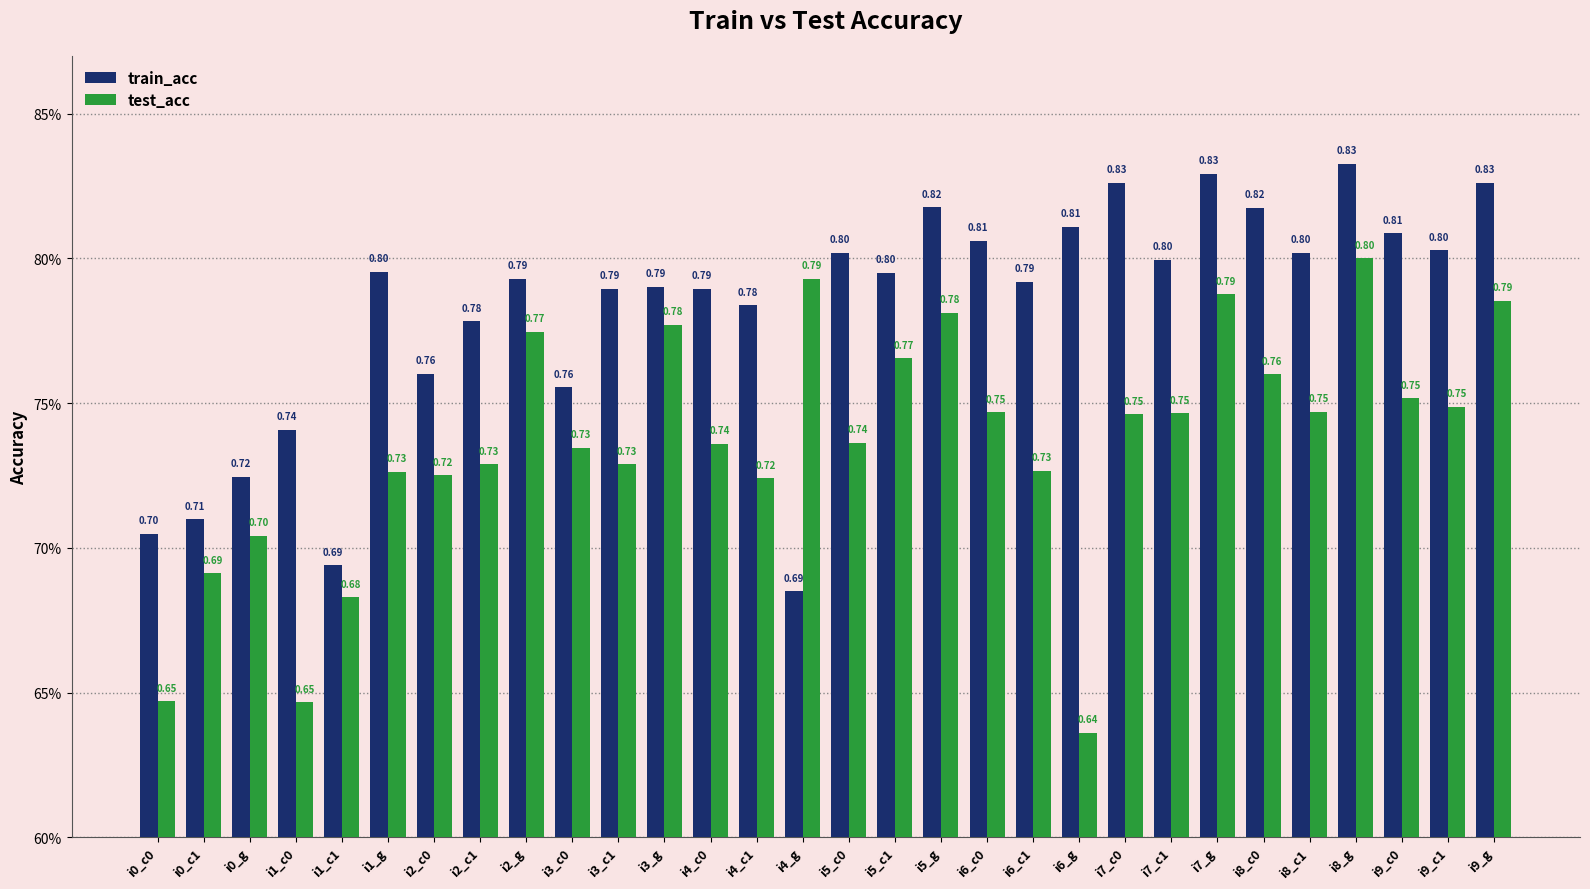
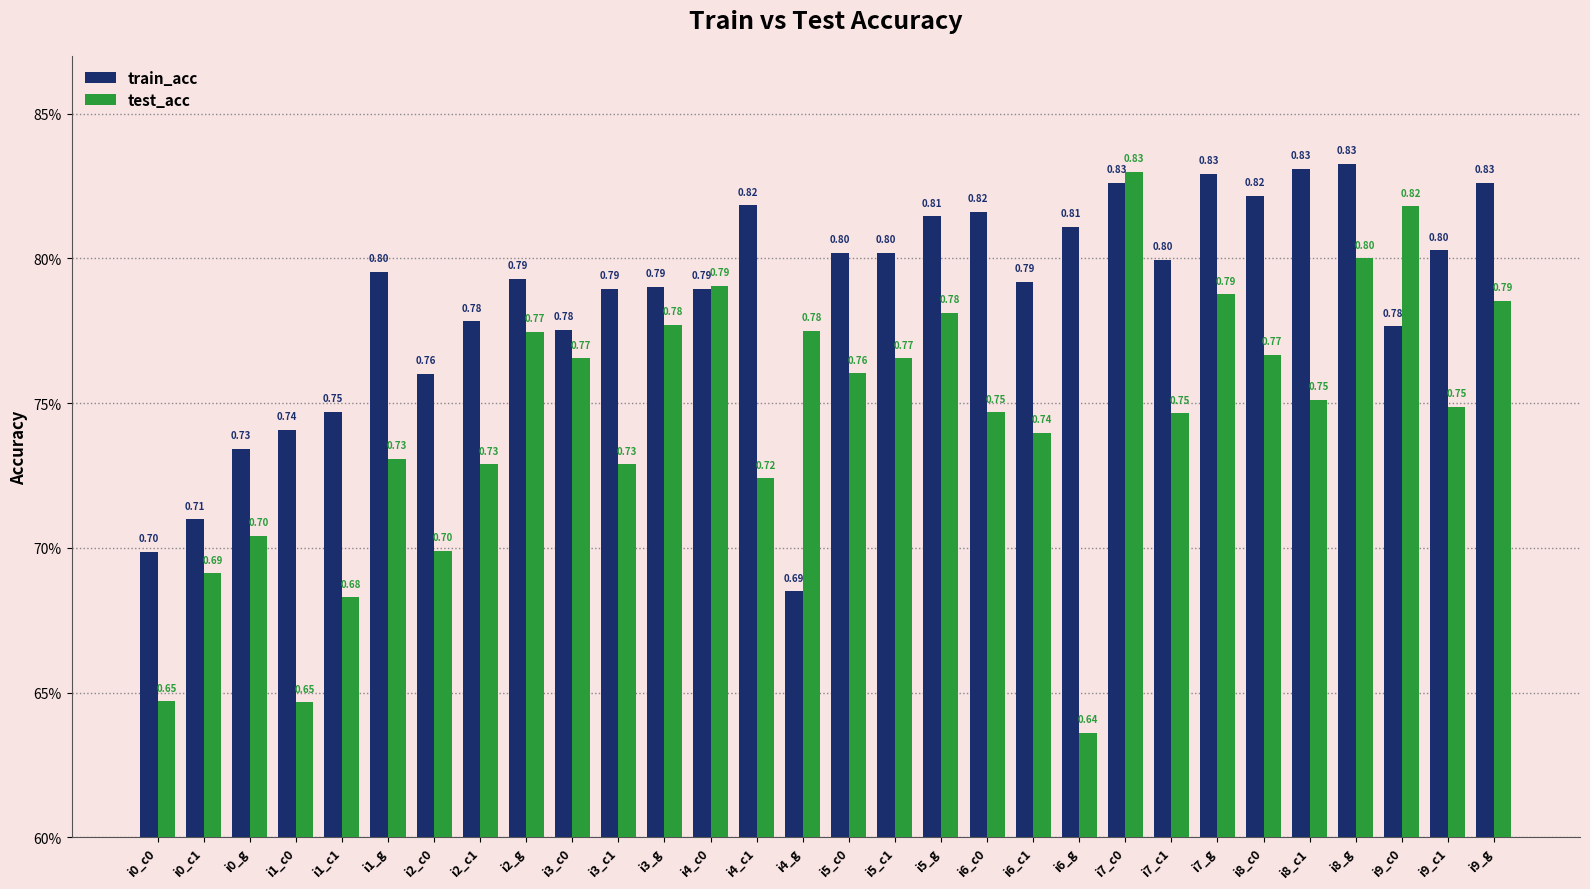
  {
    "train_acc": {
-     "i0_c0": "70.5%",
+     "i0_c0": "69.9%",
      "i0_c1": "0.71",
-     "i0_g": "0.72",
+     "i0_g": "0.73",
      "i1_c0": "0.74",
-     "i1_c1": "0.69",
+     "i1_c1": "0.75",
      "i1_g": "0.80",
      "i2_c0": "0.76",
      "i2_c1": "0.78",
      "i2_g": "0.79",
-     "i3_c0": "0.76",
+     "i3_c0": "0.78",
      "i3_c1": "0.79",
      "i3_g": "0.79",
      "i4_c0": "0.79",
-     "i4_c1": "0.78",
+     "i4_c1": "0.82",
      "i4_g": "0.69",
      "i5_c0": "0.80",
-     "i5_c1": "79.5%",
-     "i5_g": "0.82",
-     "i6_c0": "0.81",
+     "i5_c1": "80.2%",
+     "i5_g": "0.81",
+     "i6_c0": "0.82",
      "i6_c1": "0.79",
      "i6_g": "0.81",
      "i7_c1": "0.80",
      "i7_g": "0.83",
-     "i8_c0": "81.7%",
-     "i8_c1": "0.80",
+     "i8_c0": "82.2%",
+     "i8_c1": "0.83",
      "i8_g": "0.83",
-     "i9_c0": "0.81",
+     "i9_c0": "0.78",
      "i9_c1": "0.80",
      "i9_g": "0.83"
    },
    "test_acc": {
      "i0_c0": "0.65",
      "i0_c1": "0.69",
      "i0_g": "0.70",
      "i1_c0": "0.65",
      "i1_c1": "0.68",
-     "i1_g": "72.6%",
-     "i2_c0": "0.72",
+     "i1_g": "73.1%",
+     "i2_c0": "0.70",
      "i2_c1": "0.73",
      "i2_g": "0.77",
-     "i3_c0": "0.73",
+     "i3_c0": "0.77",
      "i3_c1": "0.73",
      "i3_g": "0.78",
-     "i4_c0": "0.74",
+     "i4_c0": "0.79",
      "i4_c1": "0.72",
-     "i4_g": "0.79",
-     "i5_c0": "0.74",
+     "i4_g": "0.78",
+     "i5_c0": "0.76",
      "i5_c1": "0.77",
      "i5_g": "0.78",
      "i6_c0": "0.75",
-     "i6_c1": "0.73",
+     "i6_c1": "0.74",
      "i6_g": "0.64",
-     "i7_c0": "0.75",
+     "i7_c0": "0.83",
      "i7_c1": "0.75",
      "i7_g": "0.79",
-     "i8_c0": "0.76",
-     "i8_c1": "74.7%",
+     "i8_c0": "0.77",
+     "i8_c1": "75.1%",
      "i8_g": "0.80",
-     "i9_c0": "0.75",
+     "i9_c0": "0.82",
      "i9_c1": "0.75",
      "i9_g": "0.79"
    }
  }
